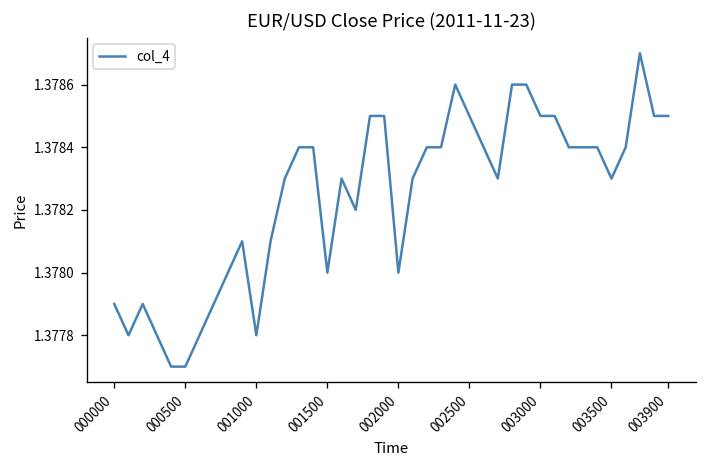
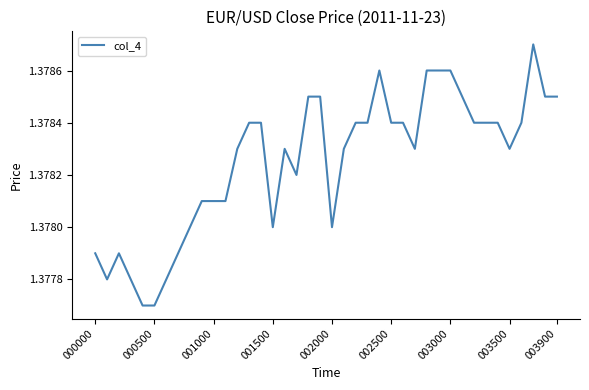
  {
    "000000": 1.3779,
    "000500": 1.3777,
-   "001000": 1.3778,
+   "001000": 1.3781,
    "001500": 1.3780,
    "002000": 1.3780,
-   "002500": 1.3785,
-   "003000": 1.3785,
+   "002500": 1.3784,
+   "003000": 1.3786,
    "003500": 1.3783,
    "003900": 1.3785
  }
